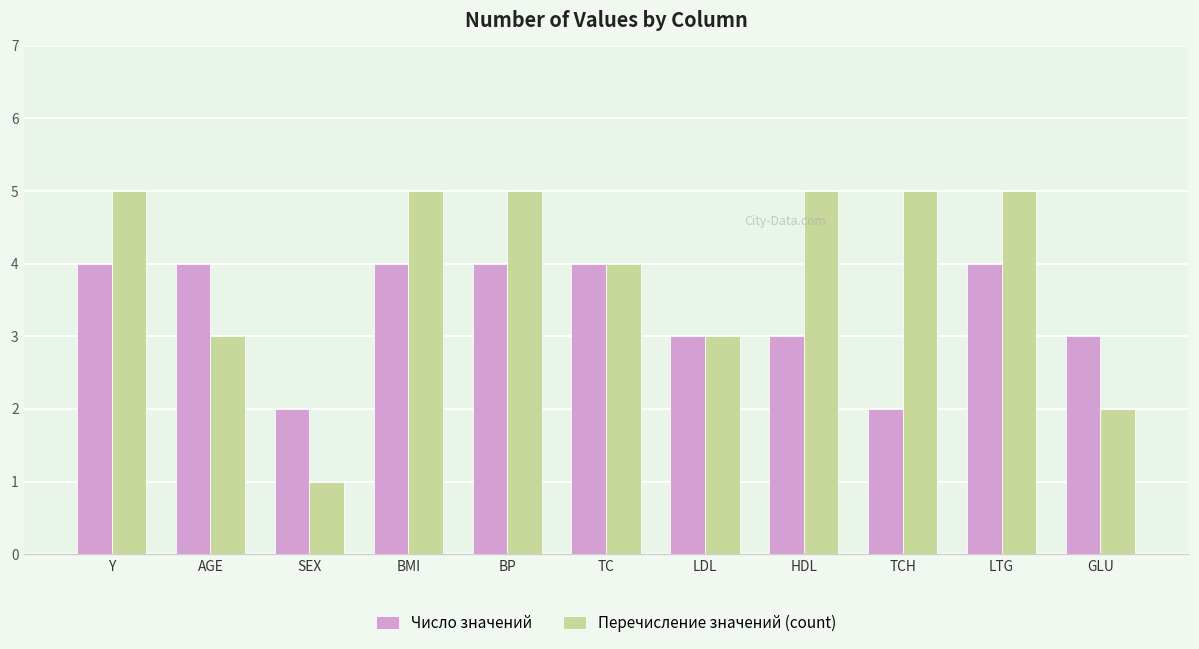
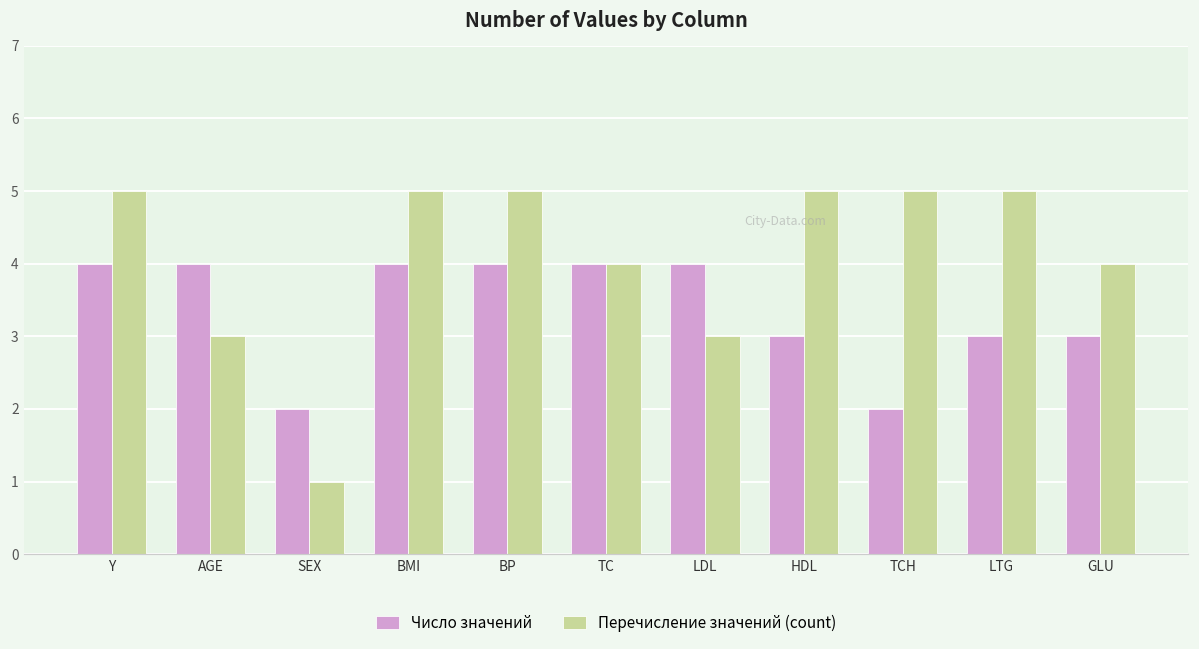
  {
    "Число значений": {
      "Y": 4,
      "AGE": 4,
      "SEX": 2,
      "BMI": 4,
      "BP": 4,
      "TC": 4,
-     "LDL": 3,
+     "LDL": 4,
      "HDL": 3,
      "TCH": 2,
-     "LTG": 4,
+     "LTG": 3,
      "GLU": 3
    },
    "Перечисление значений (count)": {
      "Y": 5,
      "AGE": 3,
      "SEX": 1,
      "BMI": 5,
      "BP": 5,
      "TC": 4,
      "LDL": 3,
      "HDL": 5,
      "TCH": 5,
      "LTG": 5,
-     "GLU": 2
+     "GLU": 4
    }
  }
